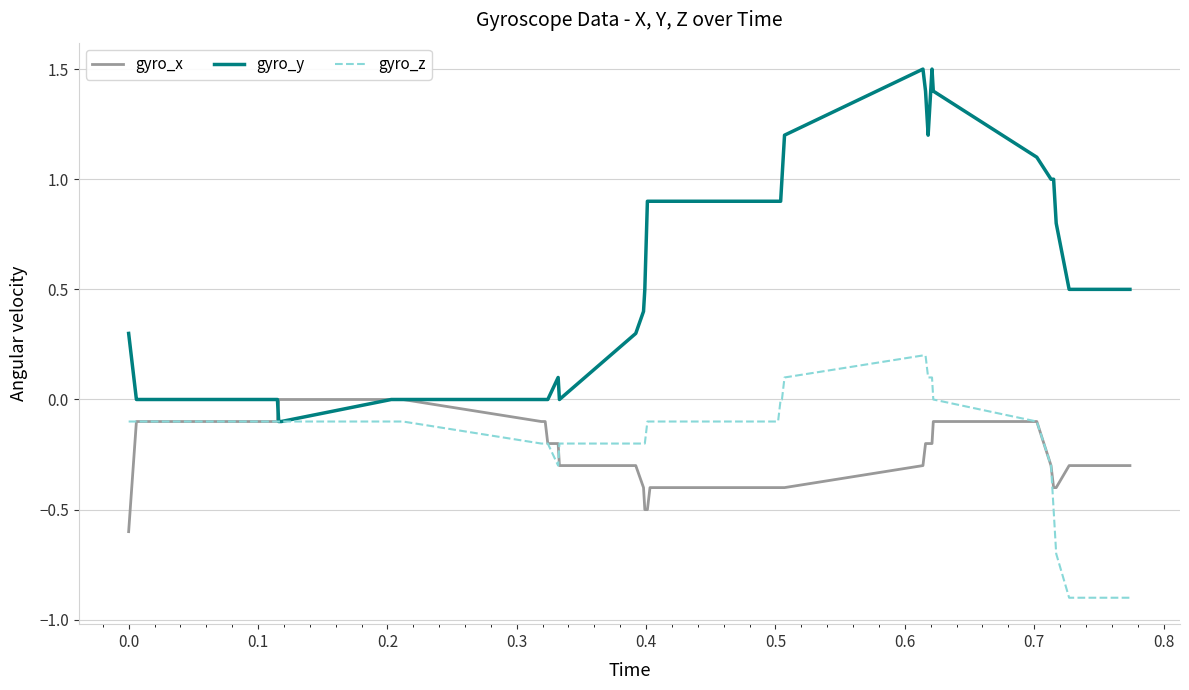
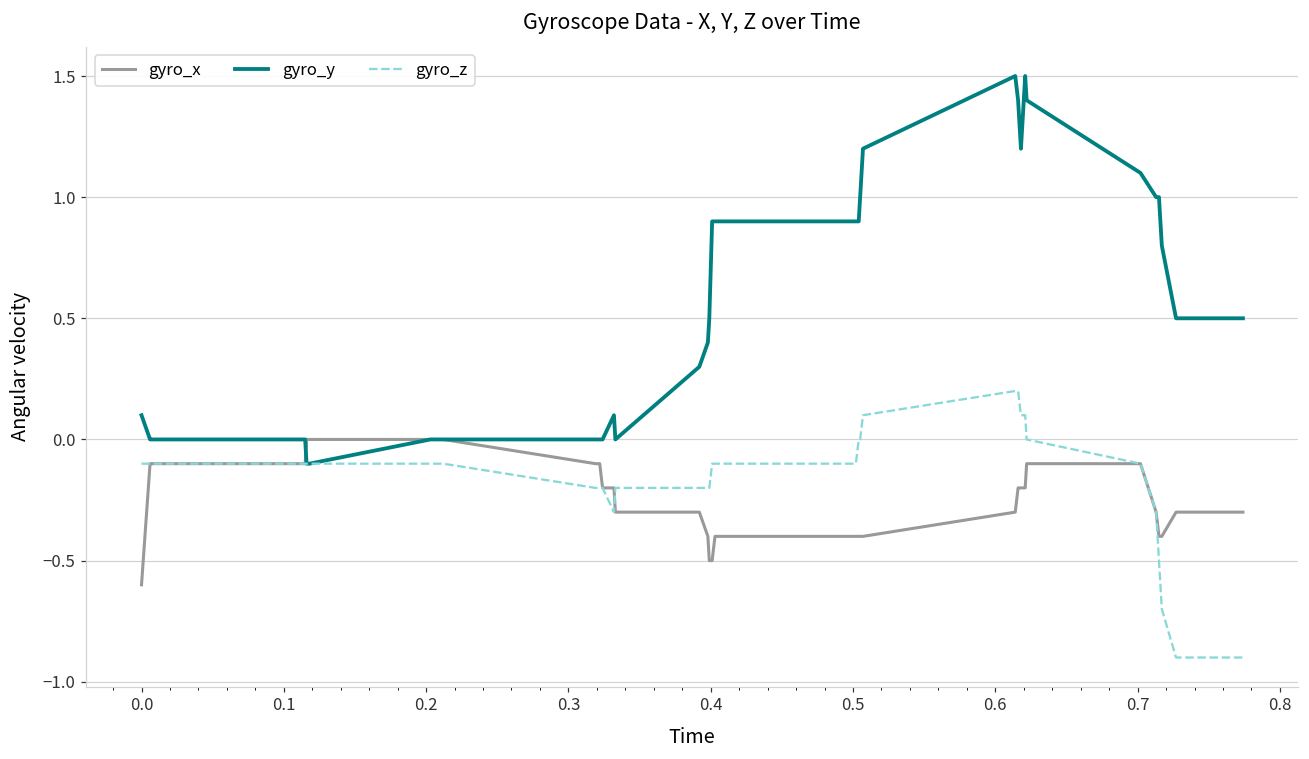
  {
    "gyro_x": {
      "0.0": -0.6
    },
    "gyro_y": {
-     "0.0": 0.3
+     "0.0": 0.1
    },
    "gyro_z": {
      "0.0": -0.1
    }
  }
